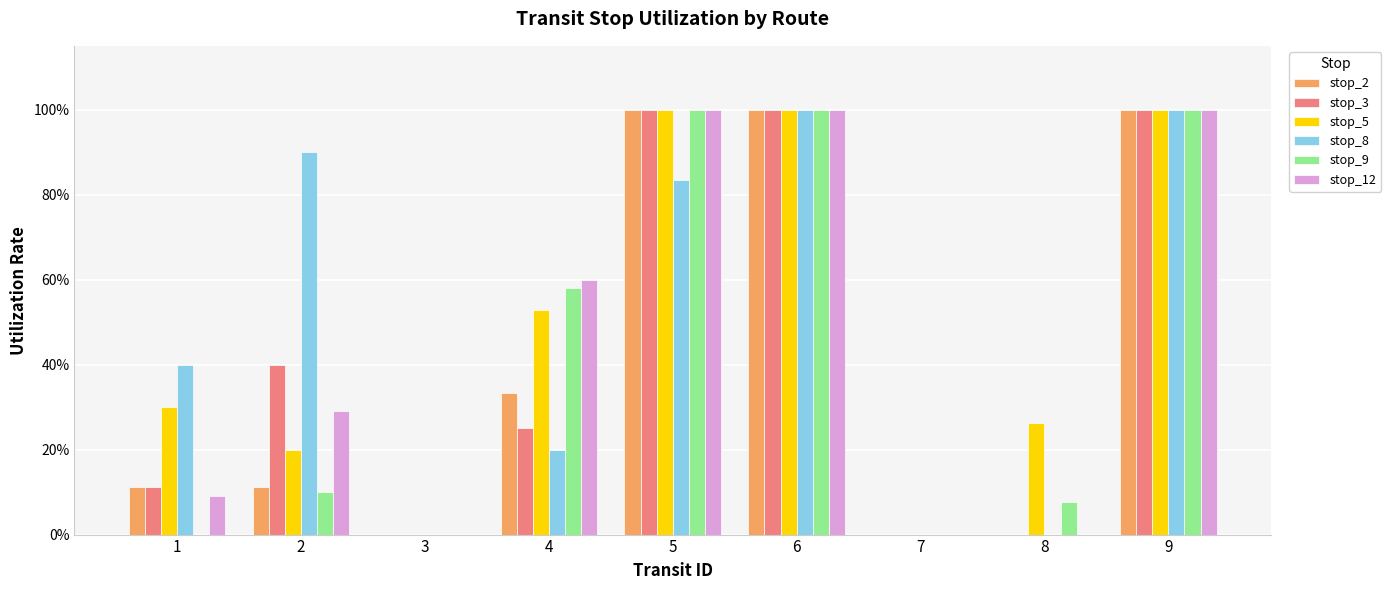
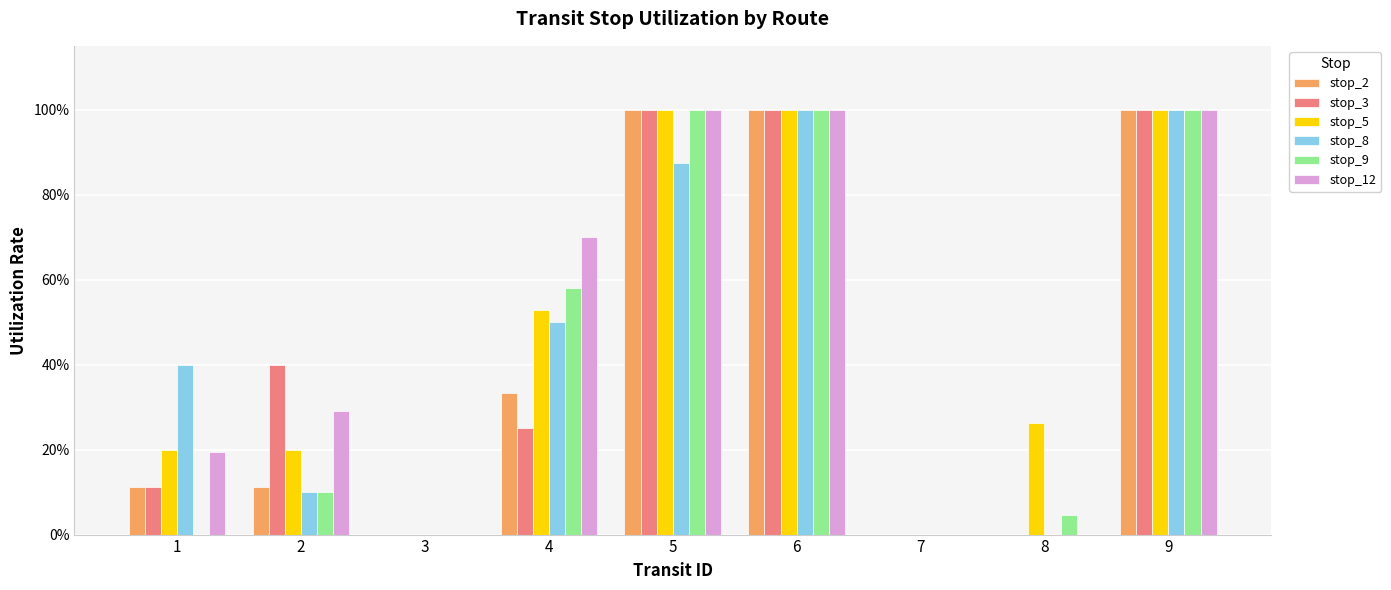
  {
    "stop_5": {
-     "1": "30%",
+     "1": "20%",
      "2": "20%",
      "3": "0%",
      "4": "53%",
      "5": "100%",
      "6": "100%",
      "7": "0%",
      "8": "26%",
      "9": "100%"
    },
    "stop_8": {
      "1": "40%",
-     "2": "90%",
+     "2": "10%",
      "3": "0%",
-     "4": "20%",
-     "5": "83%",
+     "4": "50%",
+     "5": "88%",
      "6": "100%",
      "7": "0%",
      "8": "0%",
      "9": "100%"
    },
    "stop_9": {
      "1": "0%",
      "2": "10%",
      "3": "0%",
      "4": "58%",
      "5": "100%",
      "6": "100%",
      "7": "0%",
-     "8": "8%",
+     "8": "5%",
      "9": "100%"
    },
    "stop_12": {
-     "1": "9%",
+     "1": "19%",
      "2": "29%",
      "3": "0%",
-     "4": "60%",
+     "4": "70%",
      "5": "100%",
      "6": "100%",
      "7": "0%",
      "8": "0%",
      "9": "100%"
    }
  }
